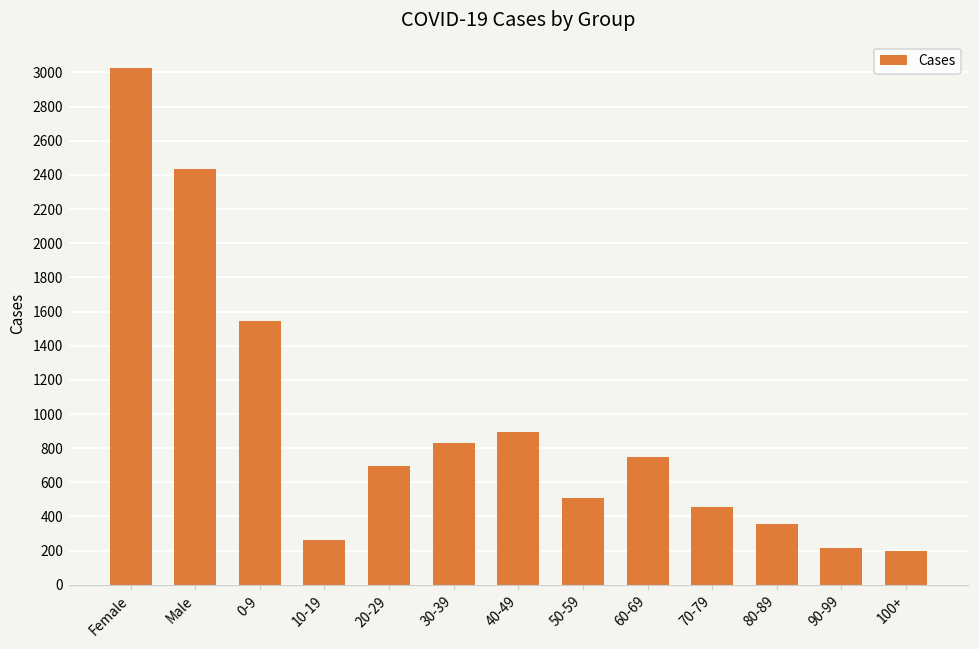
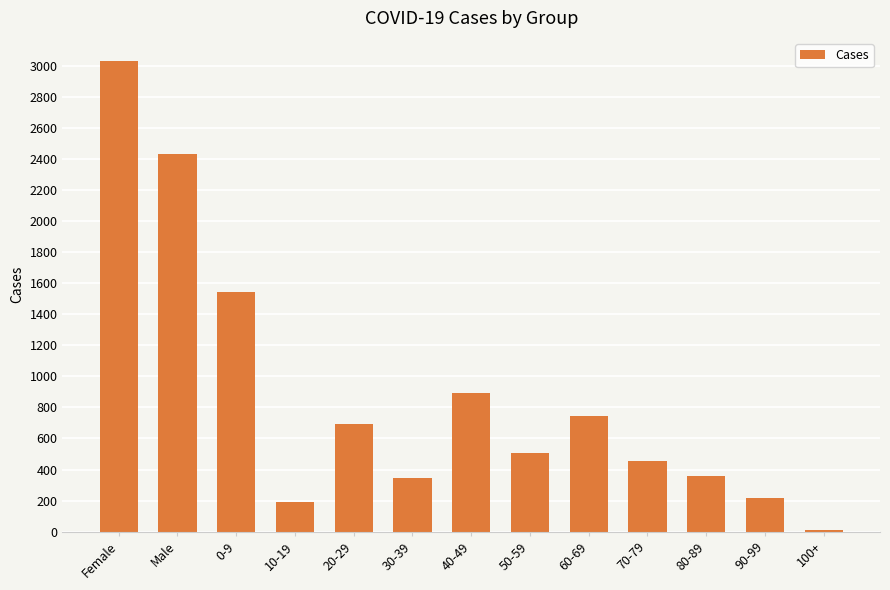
  {
    "Female": 3030,
    "Male": 2430,
    "0-9": 1540,
-   "10-19": 270,
+   "10-19": 190,
    "20-29": 700,
-   "30-39": 830,
+   "30-39": 340,
    "40-49": 900,
    "50-59": 510,
    "60-69": 750,
    "70-79": 460,
    "80-89": 360,
    "90-99": 220,
-   "100+": 200
+   "100+": 10
  }
